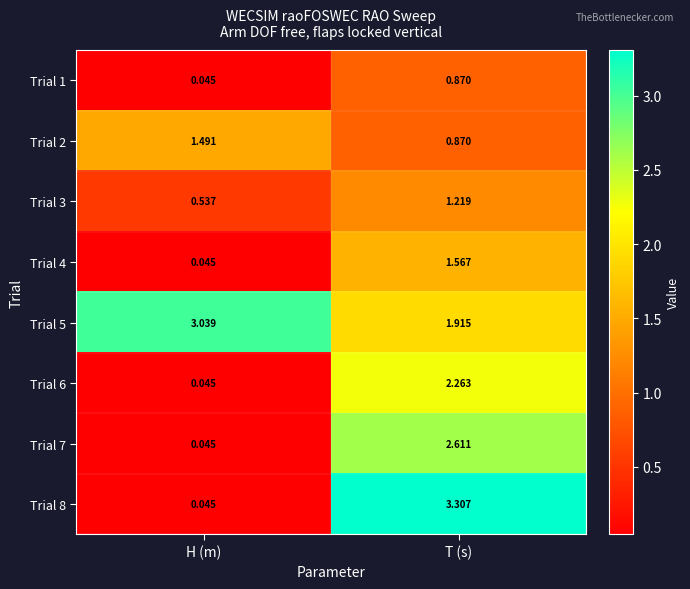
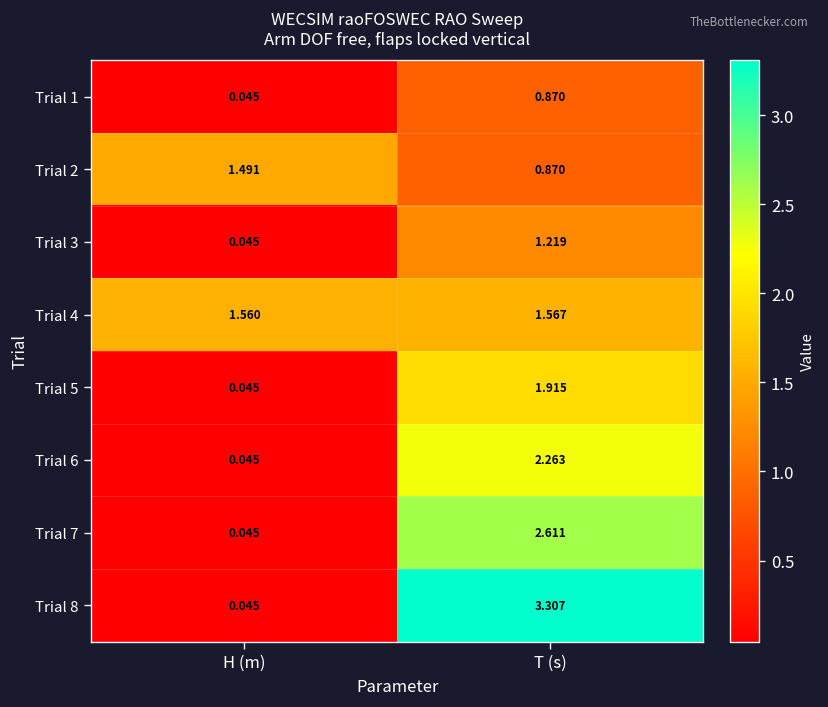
  {
    "Trial 1": {
      "H (m)": 0.045,
      "T (s)": 0.870
    },
    "Trial 2": {
      "H (m)": 1.491,
      "T (s)": 0.870
    },
    "Trial 3": {
-     "H (m)": 0.537,
+     "H (m)": 0.045,
      "T (s)": 1.219
    },
    "Trial 4": {
-     "H (m)": 0.045,
+     "H (m)": 1.560,
      "T (s)": 1.567
    },
    "Trial 5": {
-     "H (m)": 3.039,
+     "H (m)": 0.045,
      "T (s)": 1.915
    },
    "Trial 6": {
      "H (m)": 0.045,
      "T (s)": 2.263
    },
    "Trial 7": {
      "H (m)": 0.045,
      "T (s)": 2.611
    },
    "Trial 8": {
      "H (m)": 0.045,
      "T (s)": 3.307
    }
  }
